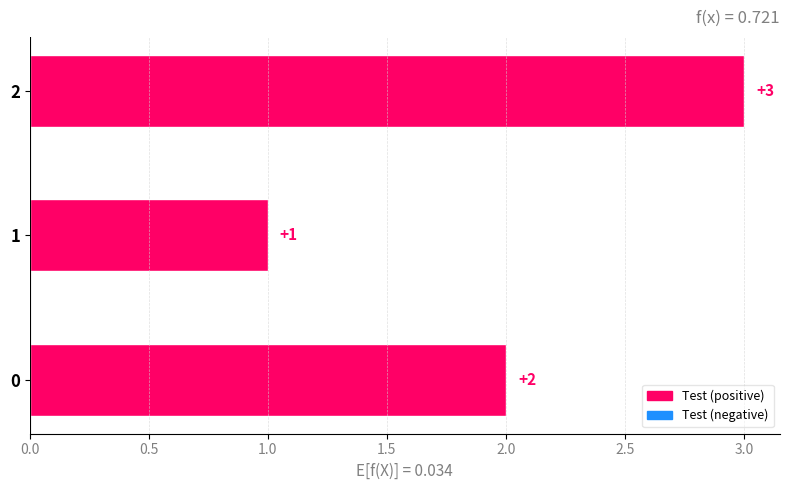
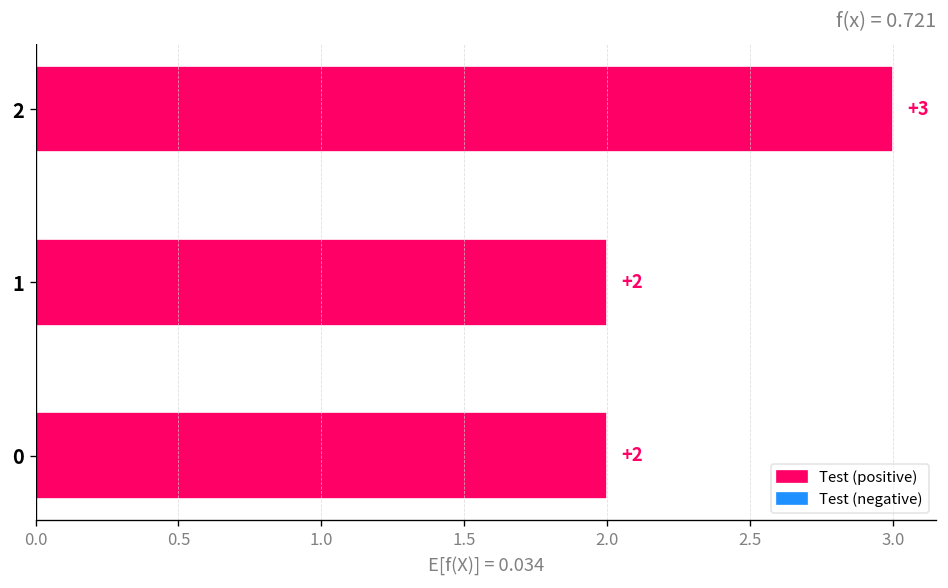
  {
    "2": "+3",
-   "1": "+1",
+   "1": "+2",
    "0": "+2"
  }
